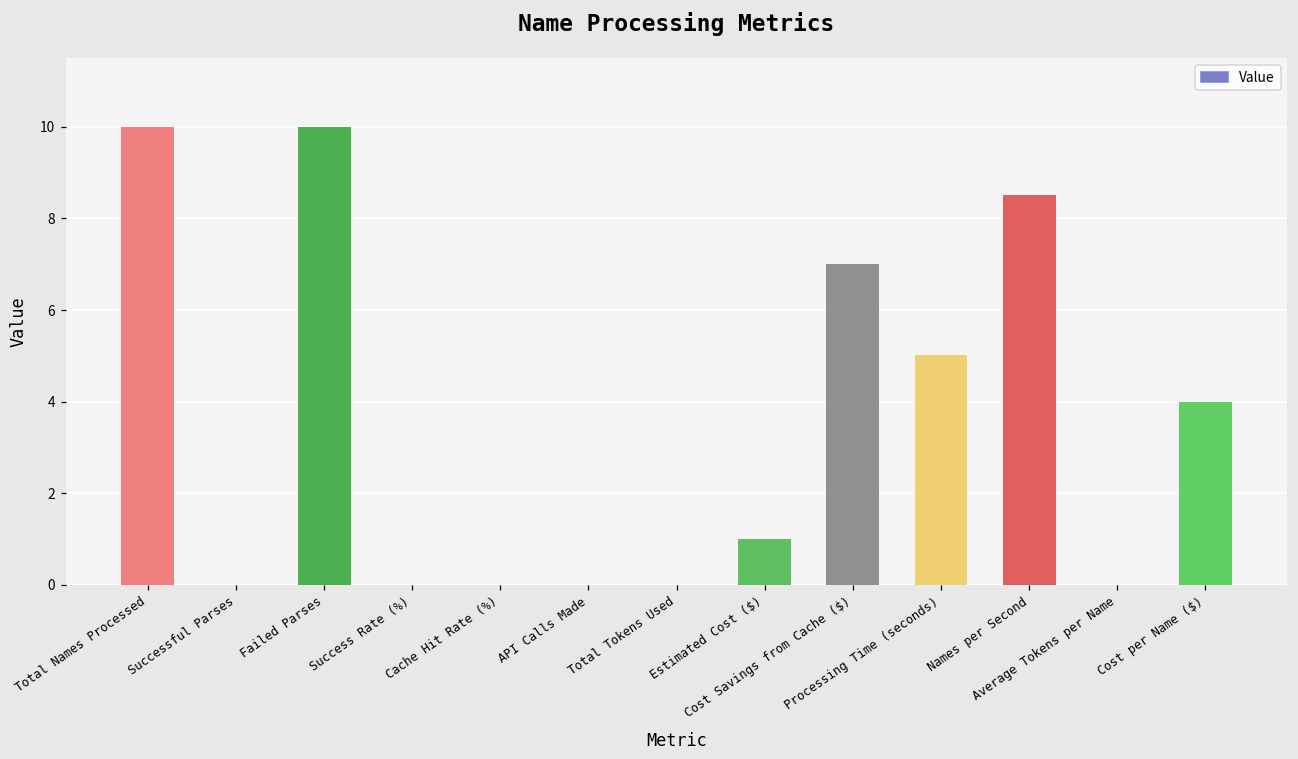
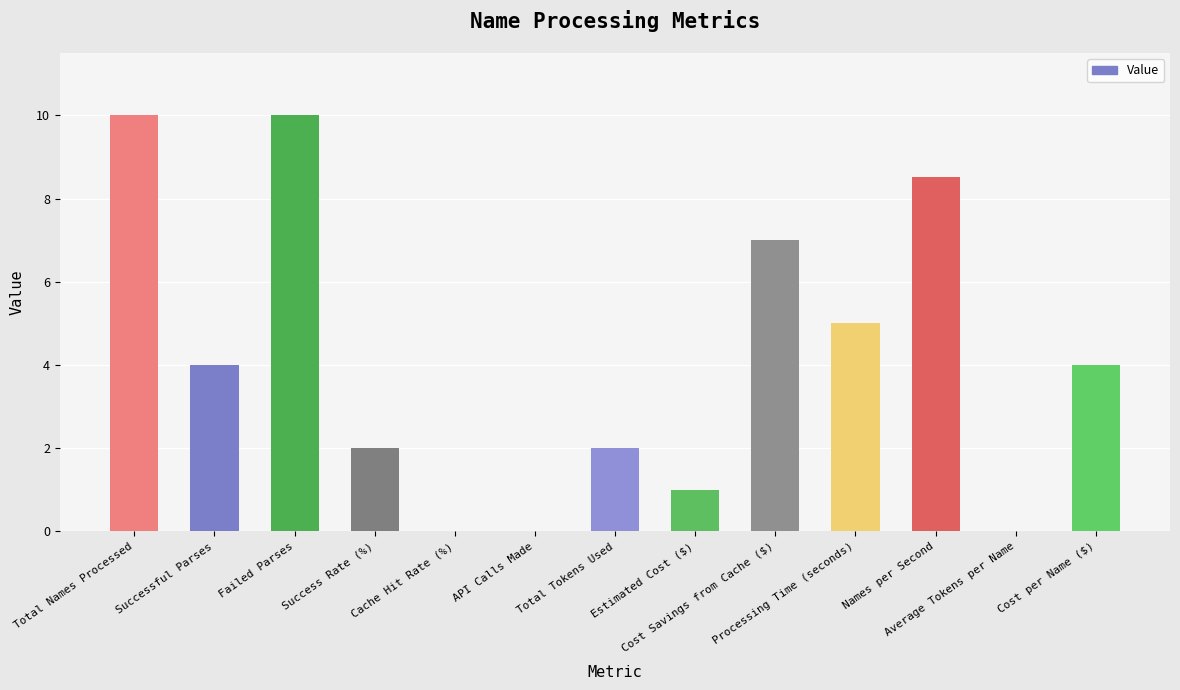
  {
    "Total Names Processed": 10,
-   "Successful Parses": 0,
+   "Successful Parses": 4,
    "Failed Parses": 10,
-   "Success Rate (%)": 0,
+   "Success Rate (%)": 2,
    "Cache Hit Rate (%)": 0,
    "API Calls Made": 0,
-   "Total Tokens Used": 0,
+   "Total Tokens Used": 2,
    "Estimated Cost ($)": 1,
    "Cost Savings from Cache ($)": 7,
    "Processing Time (seconds)": 5,
    "Names per Second": 8.5,
    "Average Tokens per Name": 0,
    "Cost per Name ($)": 4
  }
